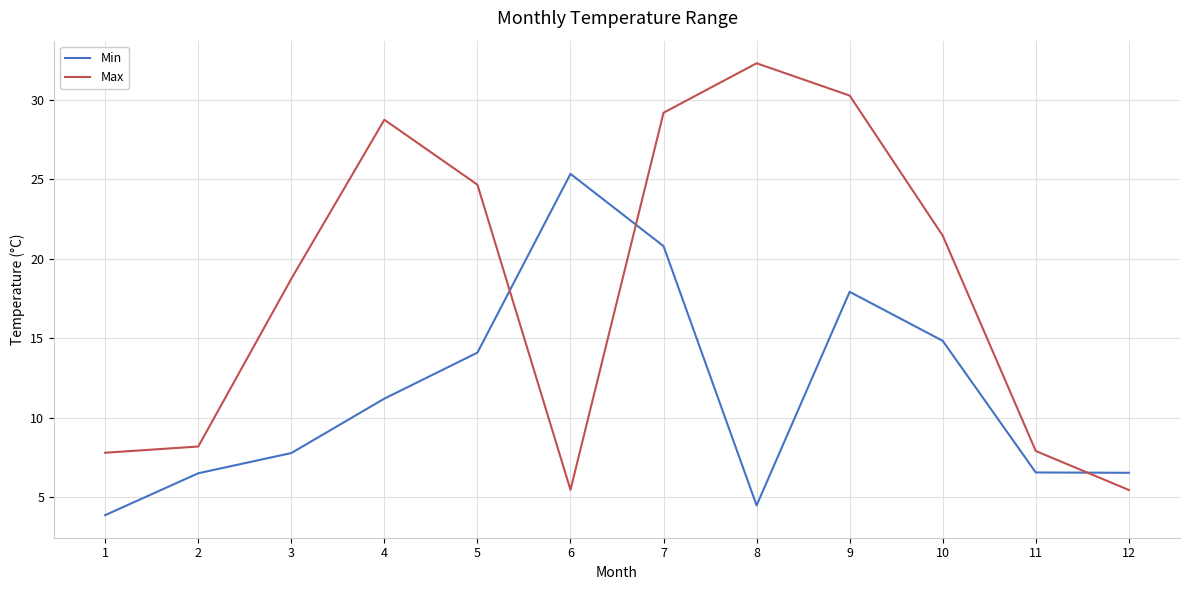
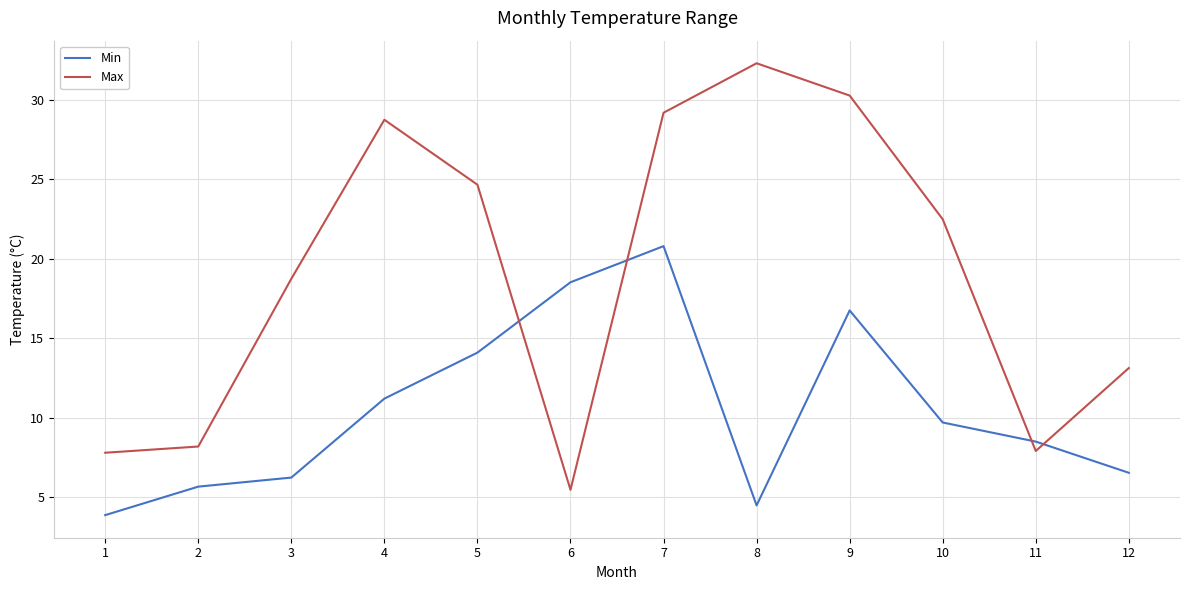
  {
    "Min": {
      "1": 3.9,
-     "2": 6.5,
-     "3": 7.8,
+     "2": 5.7,
+     "3": 6.3,
      "4": 11.2,
      "5": 14.1,
-     "6": 25.3,
+     "6": 18.5,
      "7": 20.8,
      "8": 4.5,
-     "9": 17.9,
-     "10": 14.8,
-     "11": 6.6,
+     "9": 16.8,
+     "10": 9.7,
+     "11": 8.5,
      "12": 6.6
    },
    "Max": {
      "1": 7.8,
      "2": 8.2,
      "3": 18.7,
      "4": 28.7,
      "5": 24.7,
      "6": 5.5,
      "7": 29.2,
      "8": 32.3,
      "9": 30.3,
-     "10": 21.5,
+     "10": 22.5,
      "11": 7.9,
-     "12": 5.5
+     "12": 13.1
    }
  }
